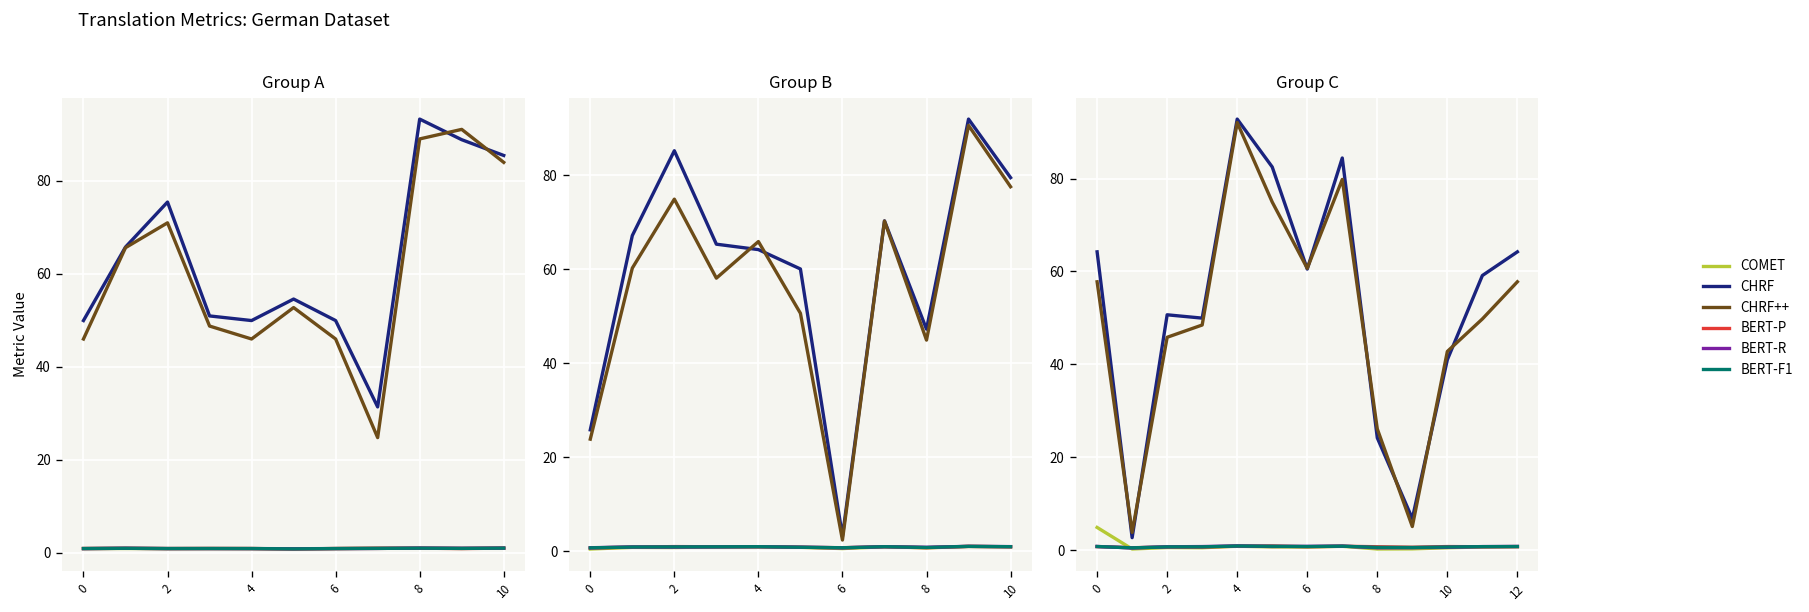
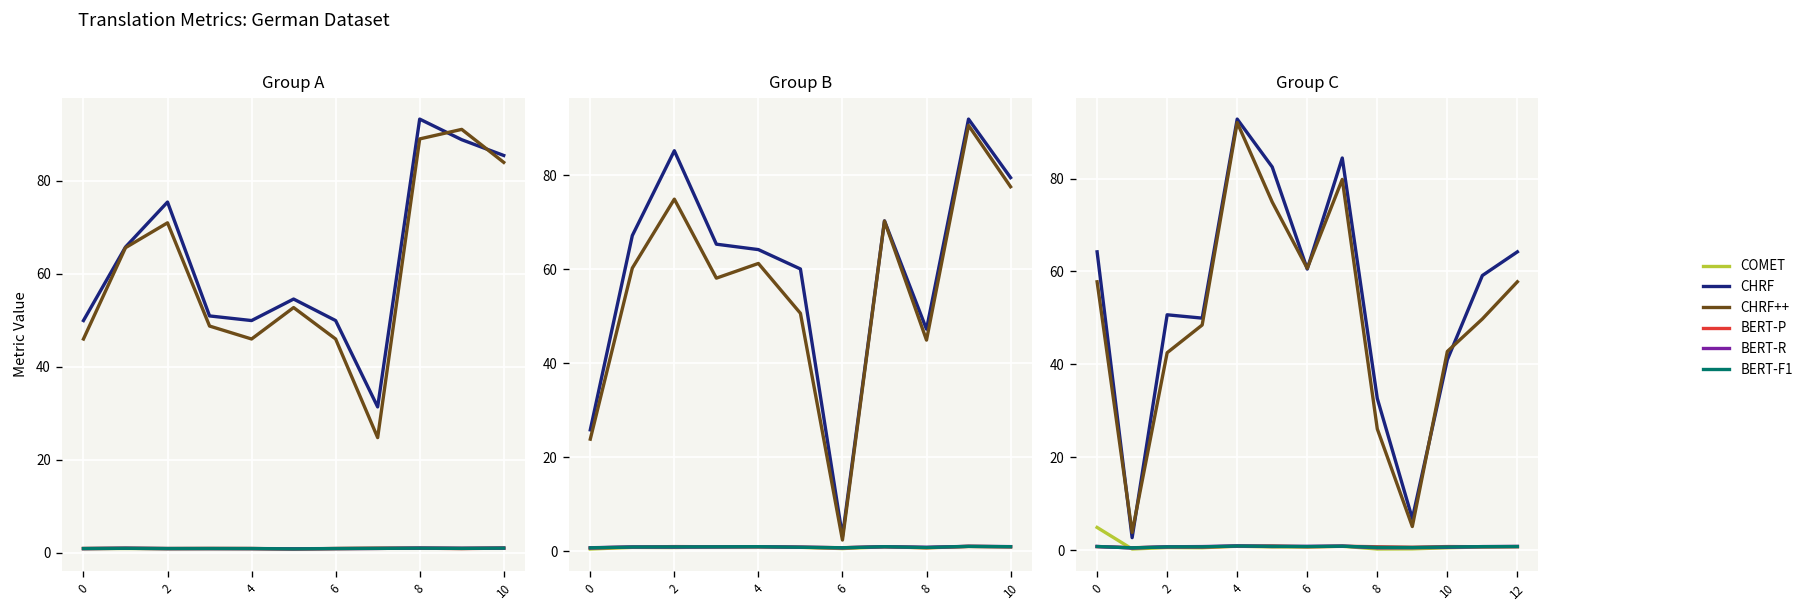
  {
    "Group A": {
      "CHRF": {
        "0": 50,
        "2": 75,
        "4": 50,
        "6": 50,
        "8": 93,
        "10": 85
      },
      "CHRF++": {
        "0": 46,
        "2": 71,
        "4": 46,
        "6": 46,
        "8": 89,
        "10": 84
      }
    },
    "Group B": {
      "CHRF": {
        "0": 26,
        "2": 85,
        "4": 64,
        "6": 3,
        "8": 47,
        "10": 80
      },
      "CHRF++": {
        "0": 24,
        "2": 75,
-       "4": 66,
+       "4": 61,
        "6": 2,
        "8": 45,
        "10": 78
      }
    },
    "Group C": {
      "COMET": {
        "0": 5
      },
      "CHRF": {
        "0": 64,
        "2": 51,
        "4": 93,
-       "8": 24,
+       "8": 33,
        "10": 41,
        "12": 64
      },
      "CHRF++": {
        "0": 58,
-       "2": 46,
+       "2": 43,
        "4": 92,
        "8": 26,
        "10": 43,
        "12": 58
      }
    }
  }
